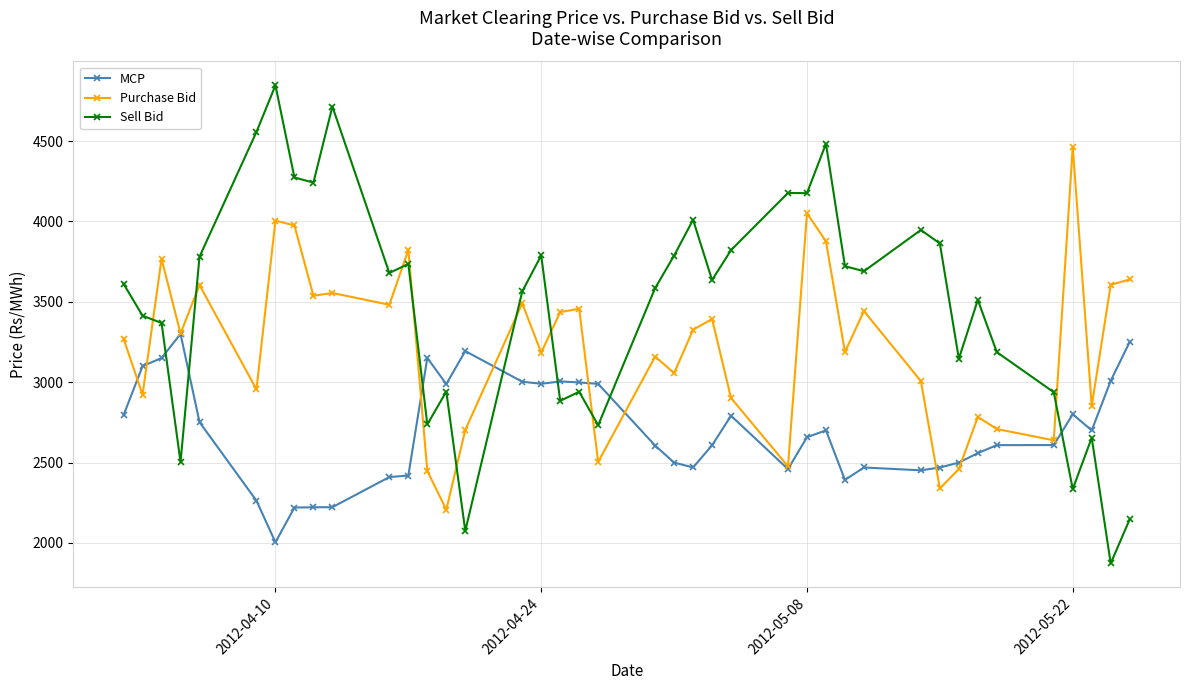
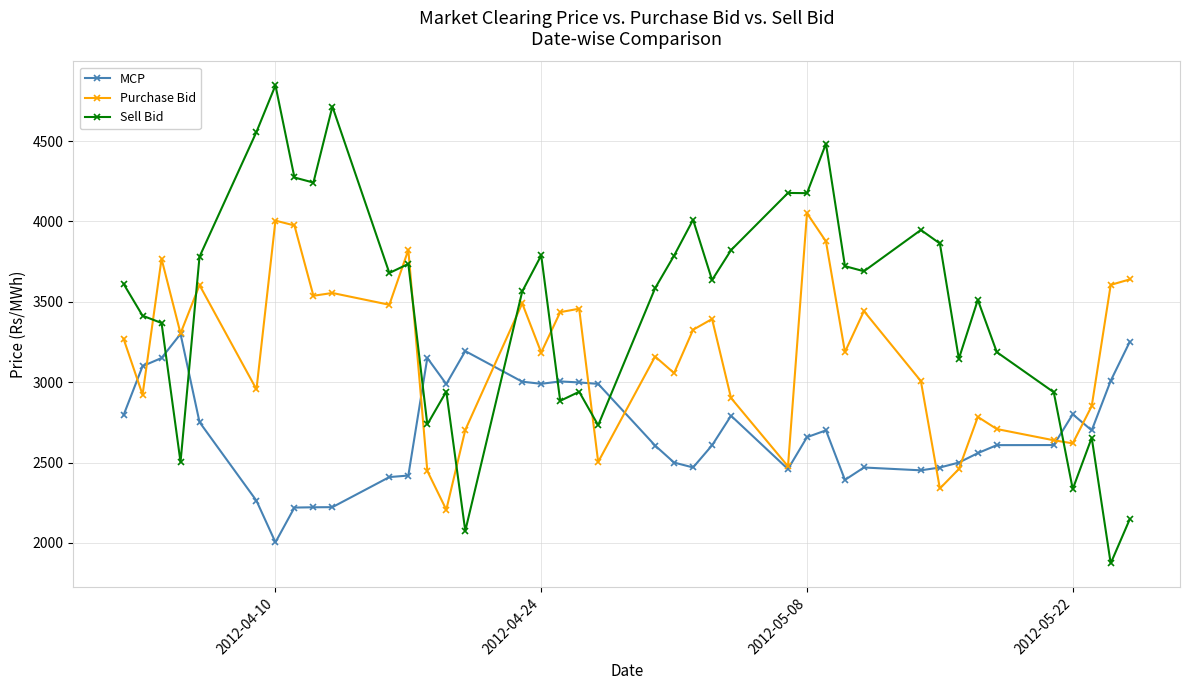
  {
    "MCP": {
      "2012-04-10": 2000,
      "2012-04-24": 2990,
      "2012-05-08": 2660,
      "2012-05-22": 2800
    },
    "Purchase Bid": {
      "2012-04-10": 4010,
      "2012-04-24": 3180,
      "2012-05-08": 4050,
-     "2012-05-22": 4460
+     "2012-05-22": 2620
    },
    "Sell Bid": {
      "2012-04-10": 4850,
      "2012-04-24": 3790,
      "2012-05-08": 4180,
      "2012-05-22": 2340
    }
  }
